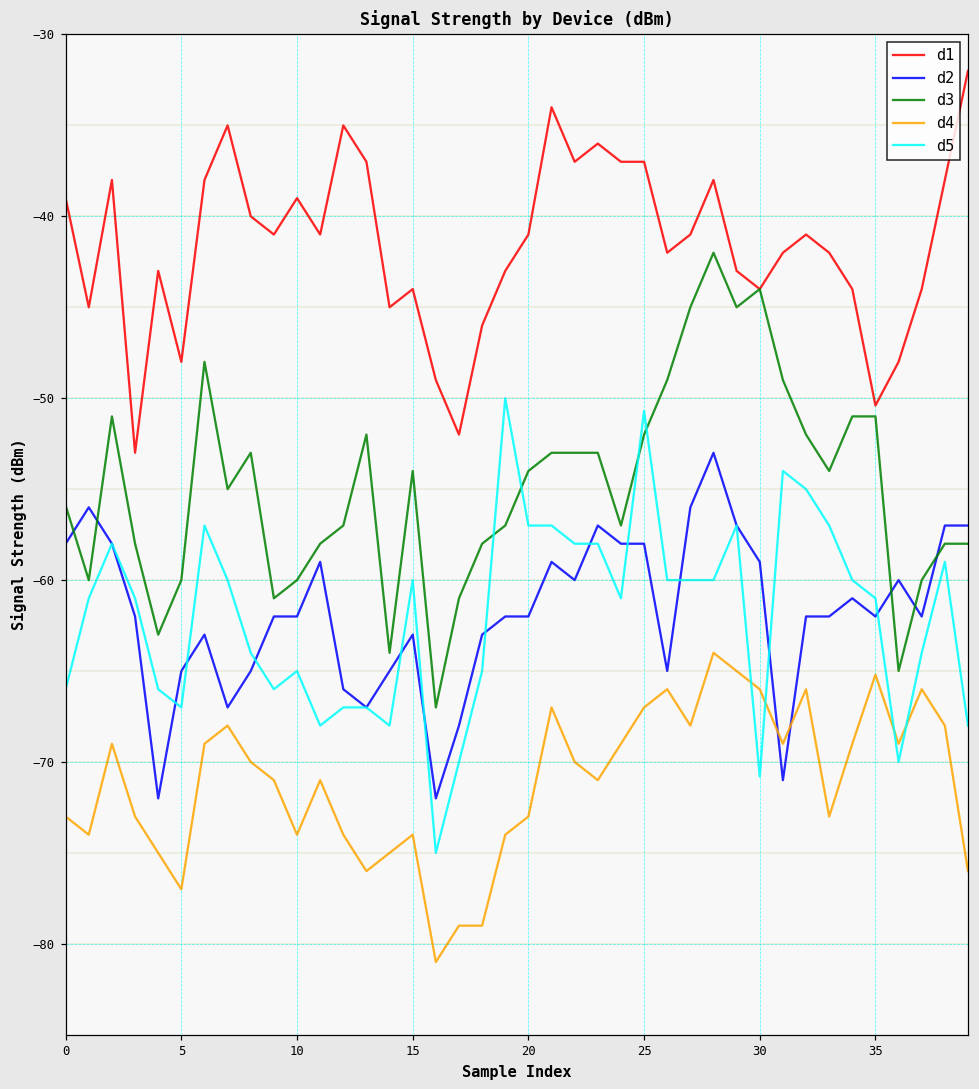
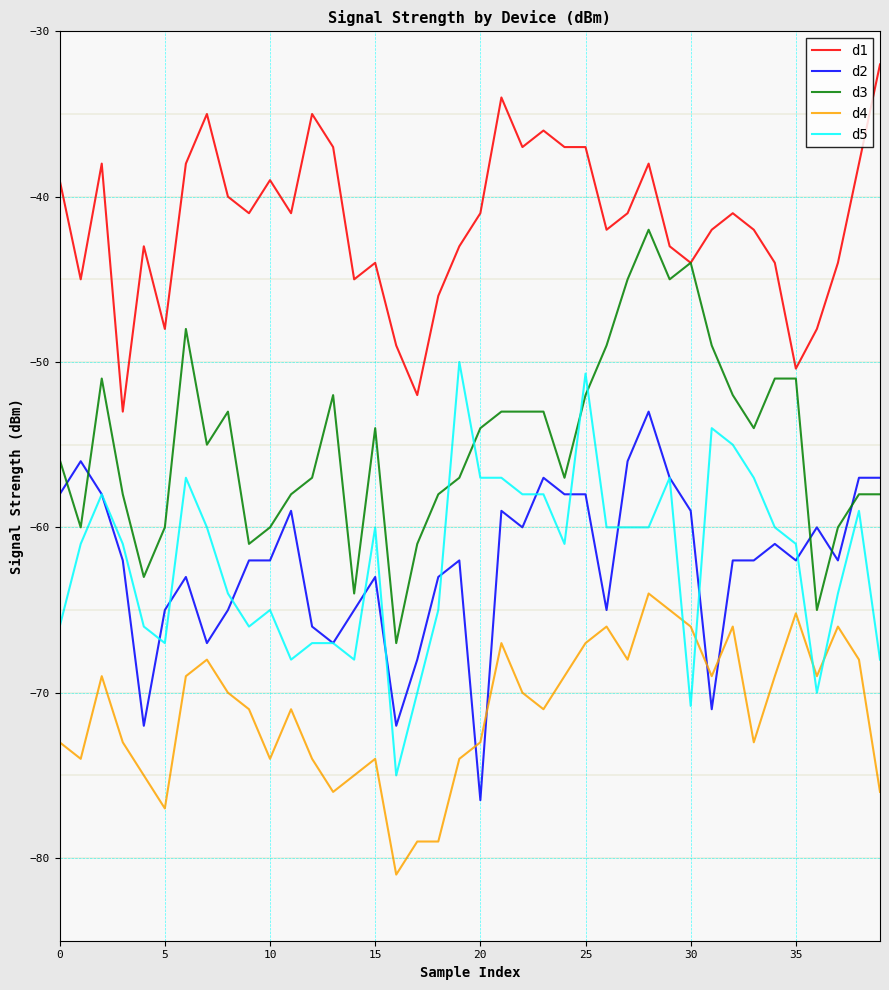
  {
    "d1": {
      "0": -39.0,
      "5": -48.0,
      "10": -39.0,
      "15": -44.0,
      "20": -41.0,
      "25": -37.0,
      "35": -50.4
    },
    "d2": {
      "0": -58.0,
      "5": -65.0,
      "10": -62.0,
      "15": -63.0,
-     "20": -62.0,
+     "20": -76.5,
      "25": -58.0,
      "30": -59.0,
      "35": -62.0
    },
    "d3": {
      "0": -55.9,
      "5": -60.0,
      "10": -60.0,
      "15": -54.0,
      "20": -54.0,
      "25": -52.0,
      "35": -51.0
    },
    "d4": {
      "0": -73.0,
      "5": -77.0,
      "10": -74.0,
      "15": -74.0,
      "20": -73.0,
      "25": -67.0,
      "30": -66.0,
      "35": -65.2
    },
    "d5": {
      "0": -66.0,
      "5": -67.0,
      "10": -65.0,
      "15": -60.0,
      "20": -57.0,
      "25": -50.7,
      "30": -70.8,
      "35": -61.0
    }
  }
